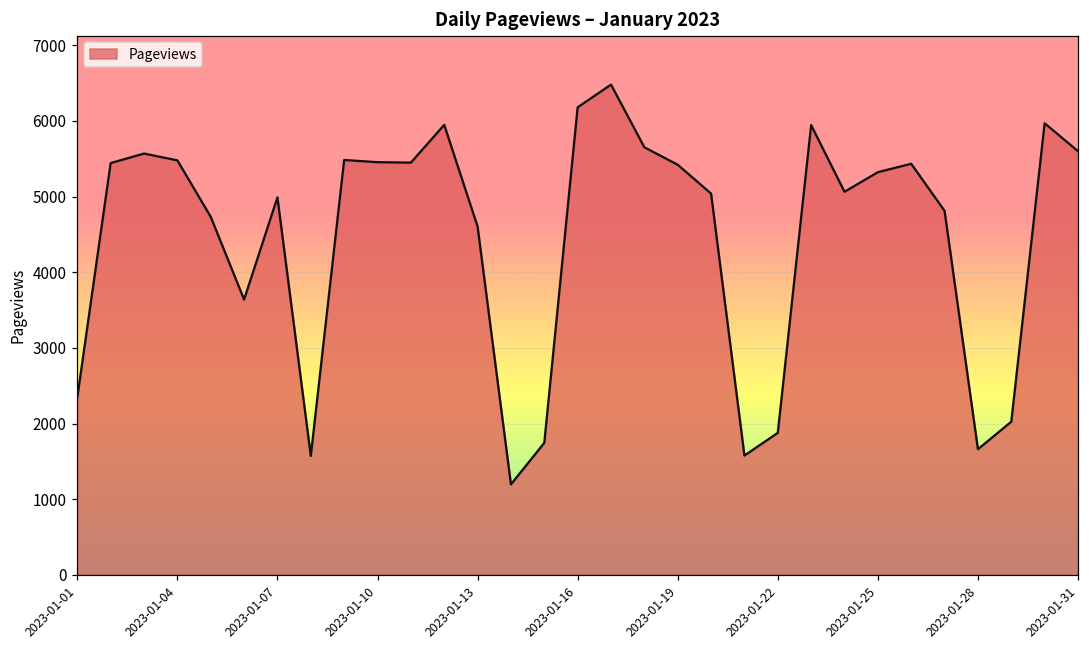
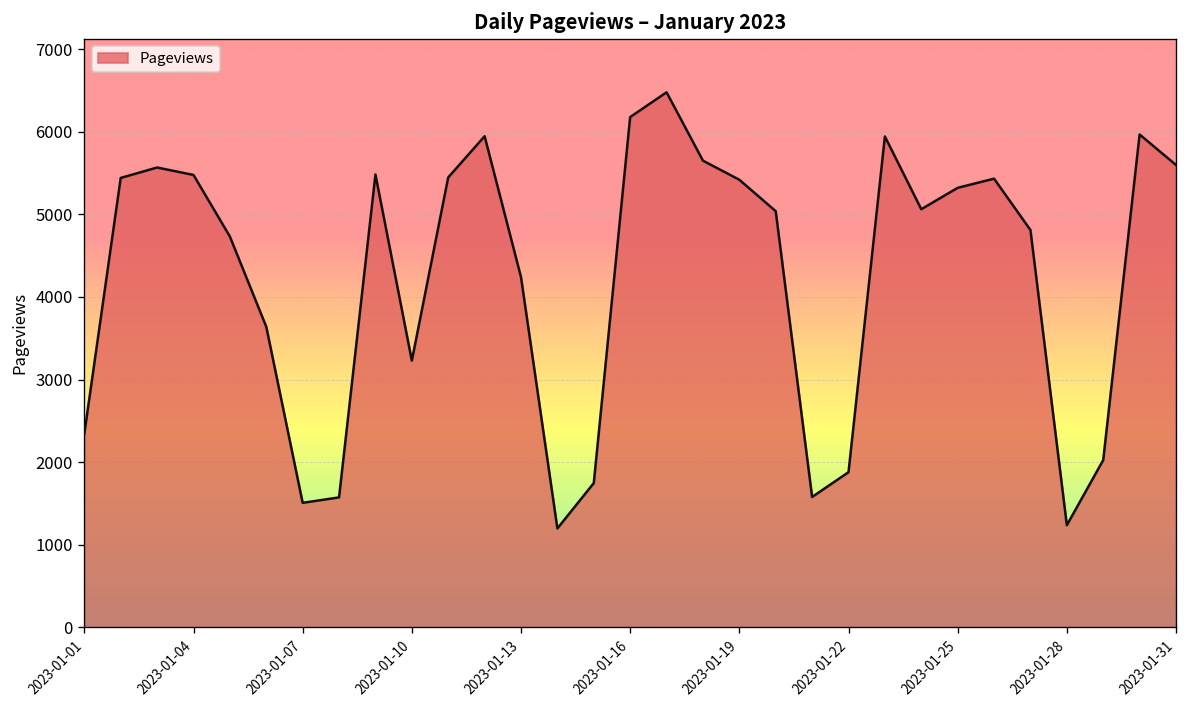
  {
    "2023-01-01": 2300,
    "2023-01-04": 5500,
-   "2023-01-07": 5000,
-   "2023-01-10": 5500,
-   "2023-01-13": 4600,
+   "2023-01-07": 1500,
+   "2023-01-10": 3200,
+   "2023-01-13": 4200,
    "2023-01-16": 6200,
    "2023-01-19": 5400,
    "2023-01-22": 1900,
    "2023-01-25": 5300,
-   "2023-01-28": 1700,
+   "2023-01-28": 1200,
    "2023-01-31": 5600
  }
